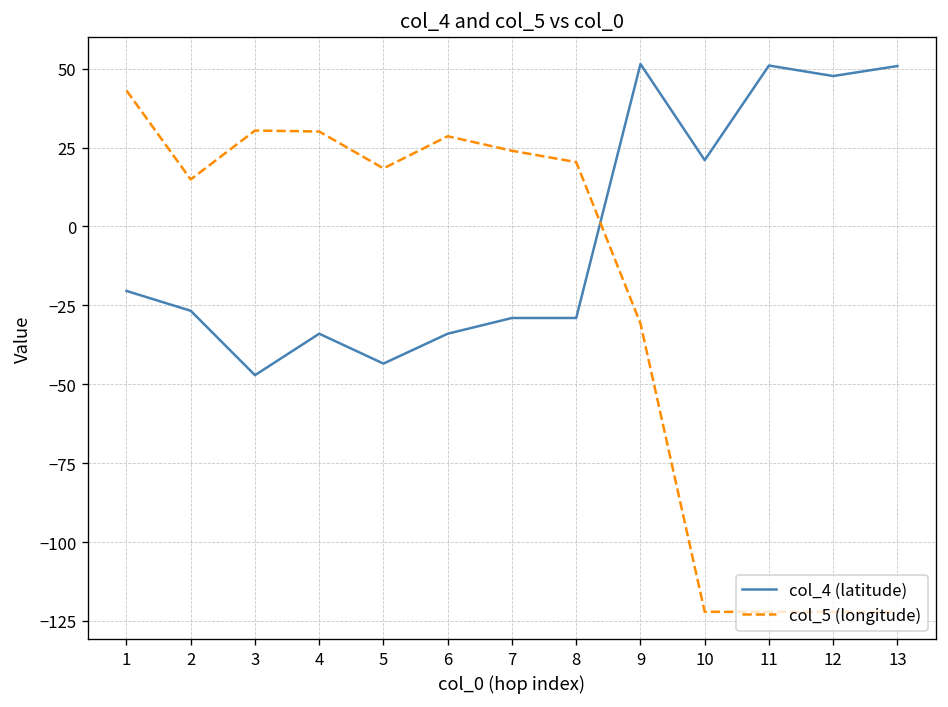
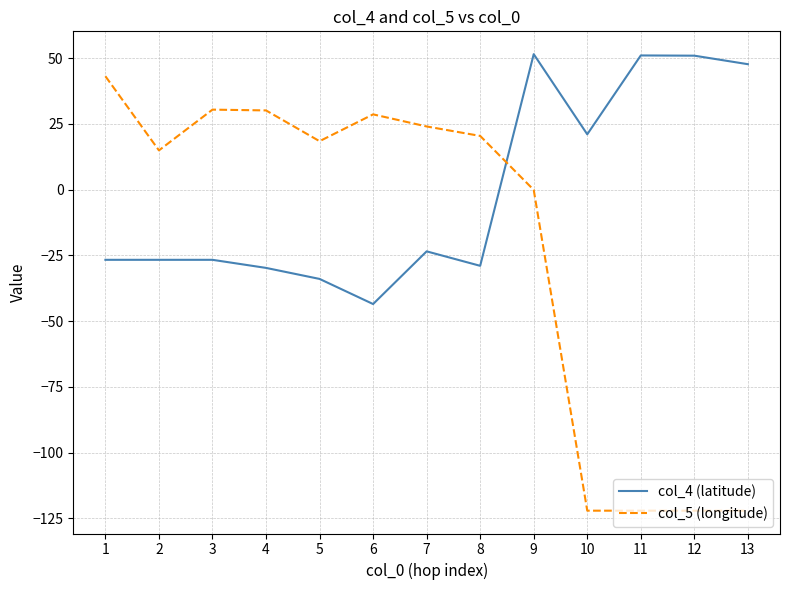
  {
    "col_4 (latitude)": {
-     "1": -20,
+     "1": -27,
      "2": -27,
-     "3": -47,
-     "4": -34,
-     "5": -43,
-     "6": -34,
-     "7": -29,
+     "3": -27,
+     "4": -30,
+     "5": -34,
+     "6": -44,
+     "7": -24,
      "8": -29,
      "9": 51,
      "10": 21,
      "11": 51,
-     "12": 48,
-     "13": 51
+     "12": 51,
+     "13": 48
    },
    "col_5 (longitude)": {
      "1": 43,
      "2": 15,
      "3": 30,
      "4": 30,
      "5": 18,
      "6": 29,
      "7": 24,
      "8": 20,
-     "9": -31,
+     "9": 0,
      "10": -122
    }
  }
